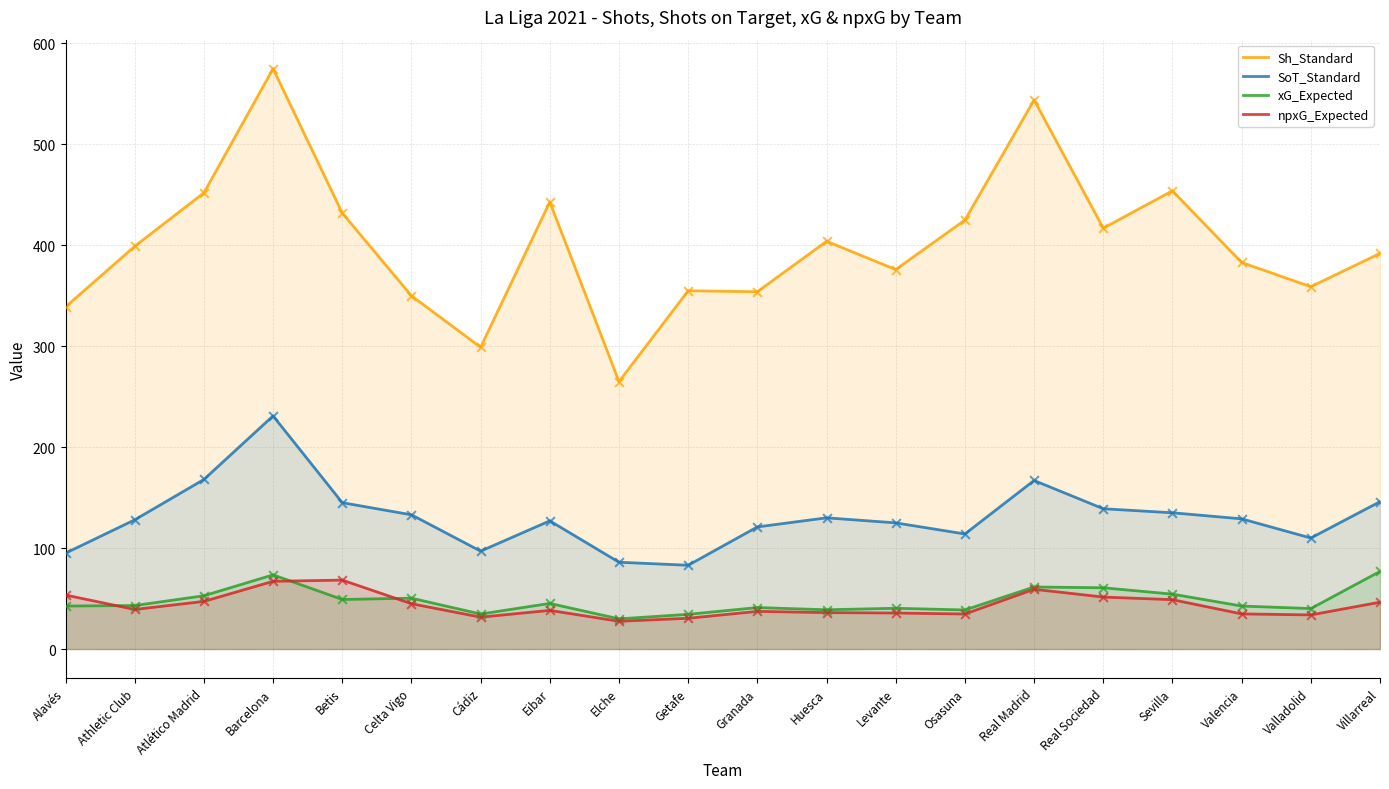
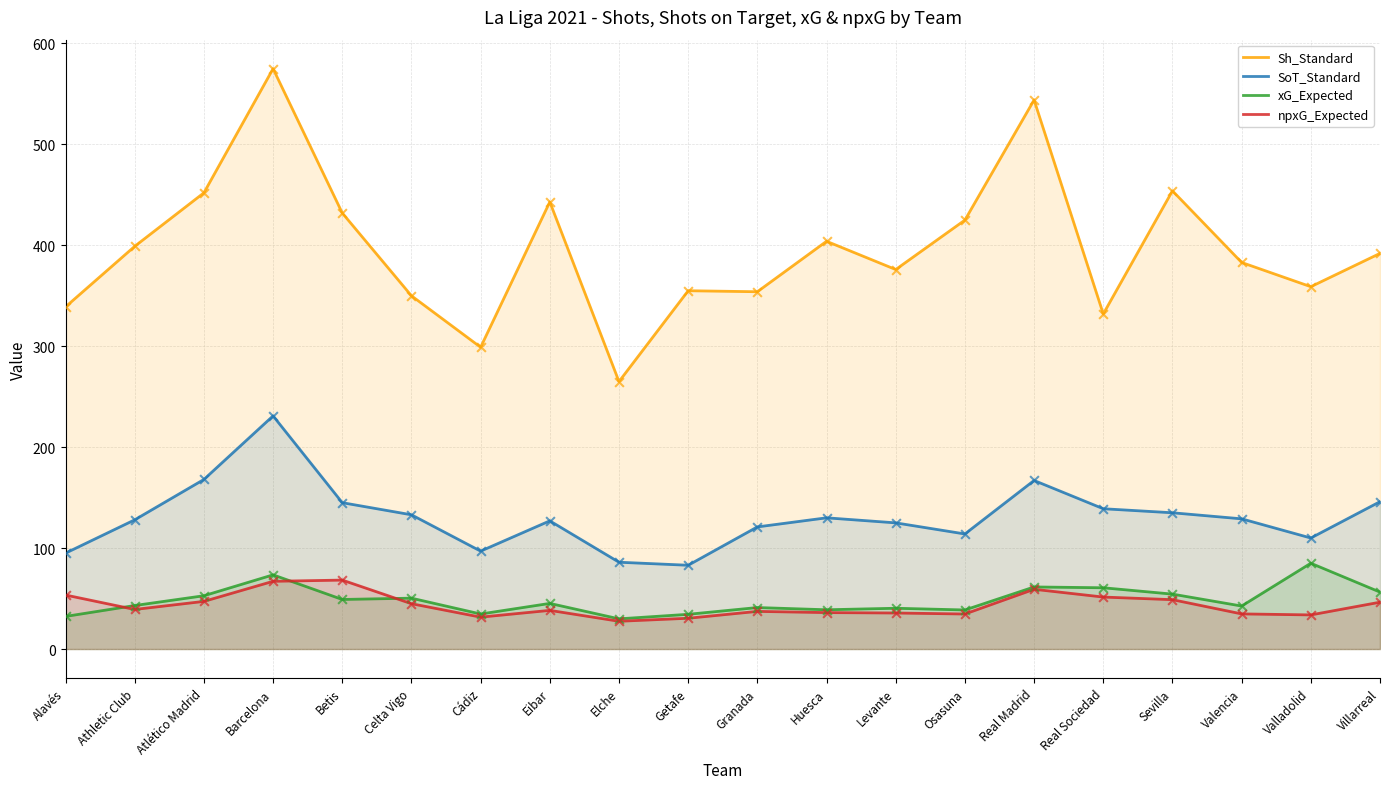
  {
    "Sh_Standard": {
      "Alavés": 339,
      "Athletic Club": 399,
      "Atlético Madrid": 452,
      "Barcelona": 575,
      "Betis": 432,
      "Celta Vigo": 350,
      "Cádiz": 299,
      "Eibar": 443,
      "Elche": 265,
      "Getafe": 355,
      "Granada": 354,
      "Huesca": 404,
      "Levante": 376,
      "Osasuna": 425,
      "Real Madrid": 544,
-     "Real Sociedad": 417,
+     "Real Sociedad": 332,
      "Sevilla": 454,
      "Valencia": 383,
      "Valladolid": 359,
      "Villarreal": 392
    },
    "SoT_Standard": {
      "Alavés": 95,
      "Athletic Club": 128,
      "Atlético Madrid": 168,
      "Barcelona": 231,
      "Betis": 145,
      "Celta Vigo": 133,
      "Cádiz": 97,
      "Eibar": 127,
      "Elche": 86,
      "Getafe": 83,
      "Granada": 121,
      "Huesca": 130,
      "Levante": 125,
      "Osasuna": 114,
      "Real Madrid": 167,
      "Real Sociedad": 139,
      "Sevilla": 135,
      "Valencia": 129,
      "Valladolid": 110,
      "Villarreal": 146
    },
    "xG_Expected": {
-     "Alavés": 43,
+     "Alavés": 32,
      "Athletic Club": 43,
      "Atlético Madrid": 53,
      "Barcelona": 74,
      "Betis": 49,
      "Celta Vigo": 50,
      "Cádiz": 35,
      "Eibar": 45,
      "Getafe": 34,
      "Granada": 41,
      "Huesca": 39,
      "Levante": 40,
      "Osasuna": 39,
      "Real Sociedad": 61,
      "Sevilla": 54,
      "Valencia": 43,
-     "Valladolid": 40,
-     "Villarreal": 77
+     "Valladolid": 85,
+     "Villarreal": 56
    },
    "npxG_Expected": {
      "Alavés": 54,
      "Athletic Club": 39,
      "Atlético Madrid": 47,
      "Barcelona": 67,
      "Betis": 68,
      "Celta Vigo": 45,
      "Cádiz": 32,
      "Eibar": 38,
      "Getafe": 31,
      "Granada": 37,
      "Huesca": 36,
      "Levante": 36,
      "Osasuna": 35,
      "Real Sociedad": 52,
      "Sevilla": 49,
      "Valencia": 35,
      "Valladolid": 34,
      "Villarreal": 46
    }
  }
